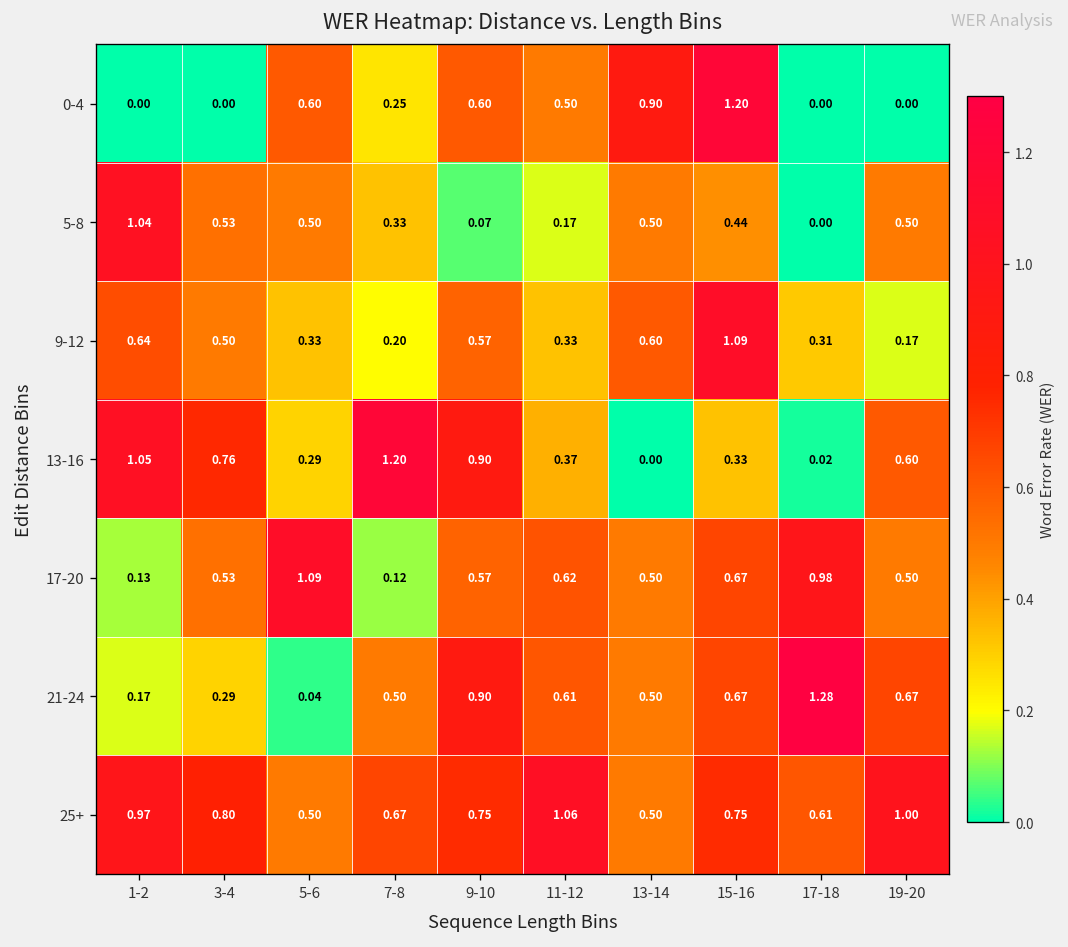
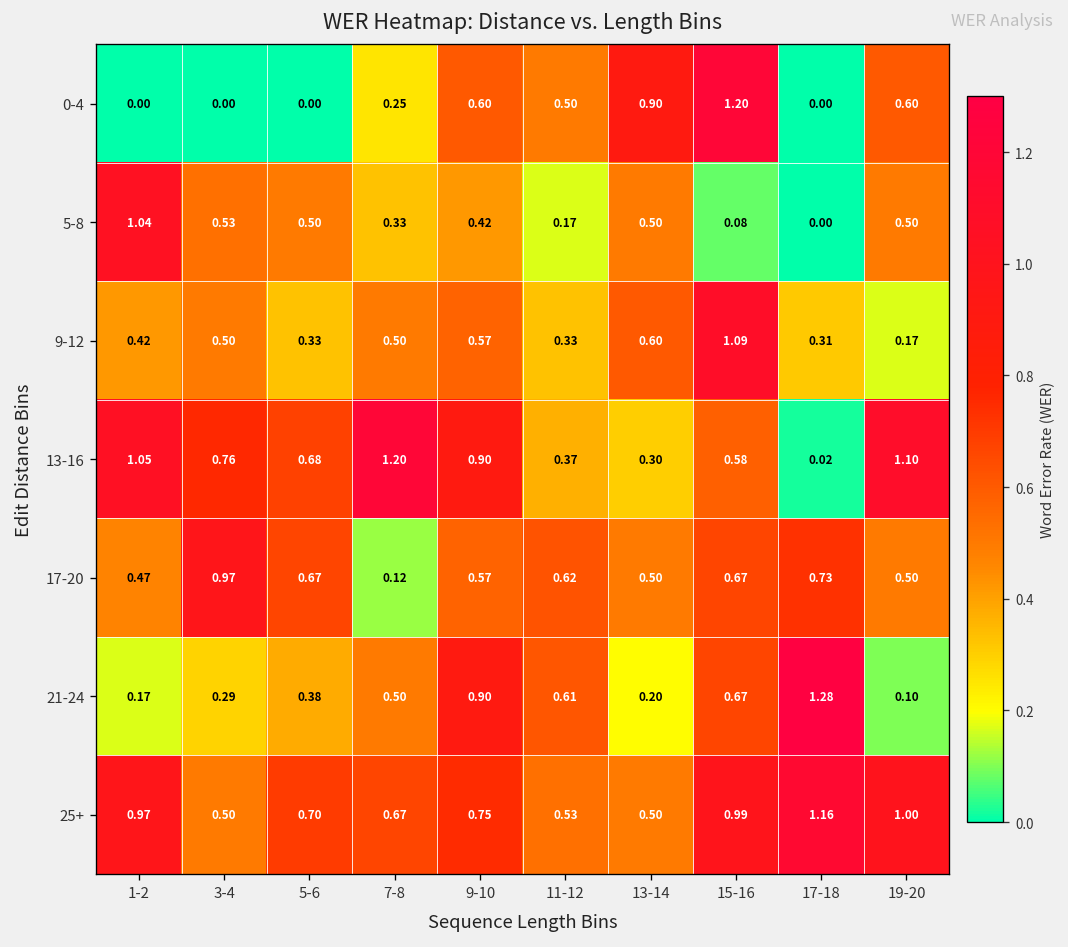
  {
    "0-4": {
      "1-2": 0.00,
      "3-4": 0.00,
-     "5-6": 0.60,
+     "5-6": 0.00,
      "7-8": 0.25,
      "9-10": 0.60,
      "11-12": 0.50,
      "13-14": 0.90,
      "15-16": 1.20,
      "17-18": 0.00,
-     "19-20": 0.00
+     "19-20": 0.60
    },
    "5-8": {
      "1-2": 1.04,
      "3-4": 0.53,
      "5-6": 0.50,
      "7-8": 0.33,
-     "9-10": 0.07,
+     "9-10": 0.42,
      "11-12": 0.17,
      "13-14": 0.50,
-     "15-16": 0.44,
+     "15-16": 0.08,
      "17-18": 0.00,
      "19-20": 0.50
    },
    "9-12": {
-     "1-2": 0.64,
+     "1-2": 0.42,
      "3-4": 0.50,
      "5-6": 0.33,
-     "7-8": 0.20,
+     "7-8": 0.50,
      "9-10": 0.57,
      "11-12": 0.33,
      "13-14": 0.60,
      "15-16": 1.09,
      "17-18": 0.31,
      "19-20": 0.17
    },
    "13-16": {
      "1-2": 1.05,
      "3-4": 0.76,
-     "5-6": 0.29,
+     "5-6": 0.68,
      "7-8": 1.20,
      "9-10": 0.90,
      "11-12": 0.37,
-     "13-14": 0.00,
-     "15-16": 0.33,
+     "13-14": 0.30,
+     "15-16": 0.58,
      "17-18": 0.02,
-     "19-20": 0.60
+     "19-20": 1.10
    },
    "17-20": {
-     "1-2": 0.13,
-     "3-4": 0.53,
-     "5-6": 1.09,
+     "1-2": 0.47,
+     "3-4": 0.97,
+     "5-6": 0.67,
      "7-8": 0.12,
      "9-10": 0.57,
      "11-12": 0.62,
      "13-14": 0.50,
      "15-16": 0.67,
-     "17-18": 0.98,
+     "17-18": 0.73,
      "19-20": 0.50
    },
    "21-24": {
      "1-2": 0.17,
      "3-4": 0.29,
-     "5-6": 0.04,
+     "5-6": 0.38,
      "7-8": 0.50,
      "9-10": 0.90,
      "11-12": 0.61,
-     "13-14": 0.50,
+     "13-14": 0.20,
      "15-16": 0.67,
      "17-18": 1.28,
-     "19-20": 0.67
+     "19-20": 0.10
    },
    "25+": {
      "1-2": 0.97,
-     "3-4": 0.80,
-     "5-6": 0.50,
+     "3-4": 0.50,
+     "5-6": 0.70,
      "7-8": 0.67,
      "9-10": 0.75,
-     "11-12": 1.06,
+     "11-12": 0.53,
      "13-14": 0.50,
-     "15-16": 0.75,
-     "17-18": 0.61,
+     "15-16": 0.99,
+     "17-18": 1.16,
      "19-20": 1.00
    }
  }
